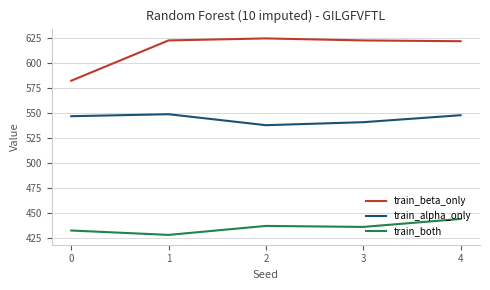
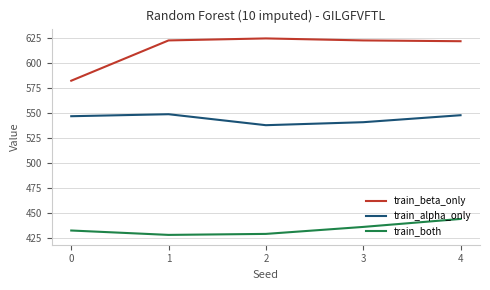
  {
    "train_beta_only": {
      "0": 580,
      "1": 620,
      "2": 630,
      "3": 620,
      "4": 620
    },
    "train_alpha_only": {
      "0": 550,
      "1": 550,
      "2": 540,
      "3": 540,
      "4": 550
    },
    "train_both": {
      "0": 430,
      "1": 430,
-     "2": 440,
+     "2": 430,
      "3": 440,
      "4": 440
    }
  }
